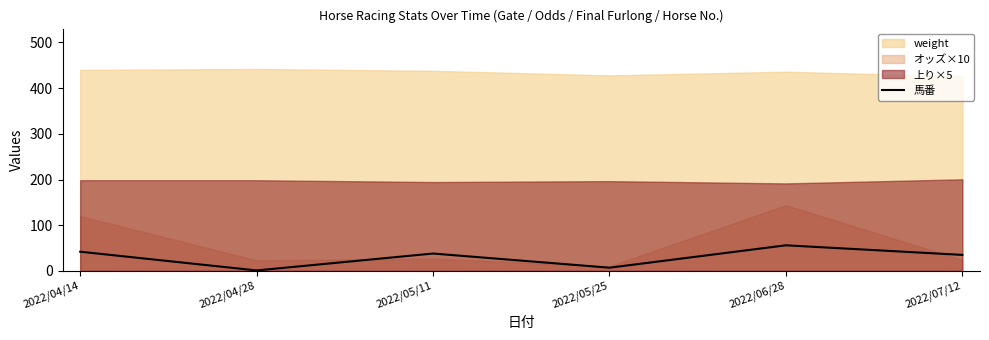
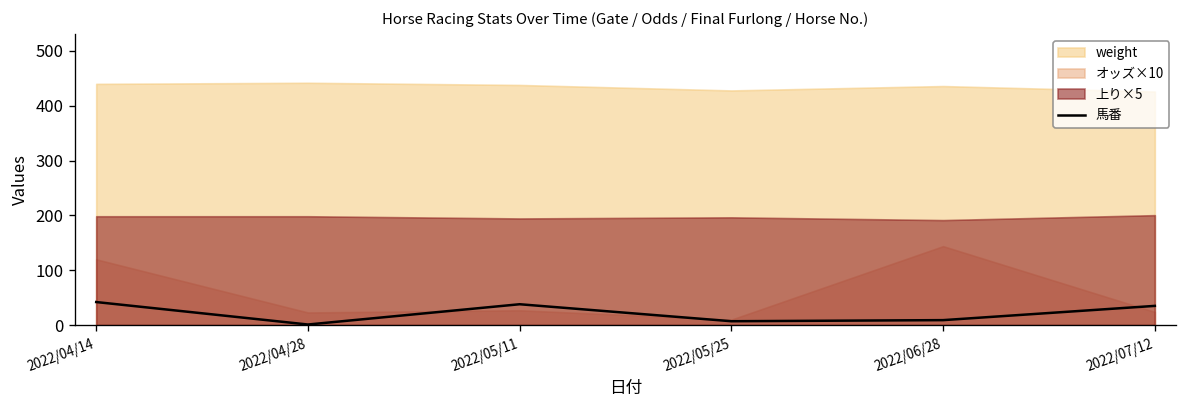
  {
    "馬番": {
      "2022/04/14": 40,
      "2022/04/28": 0,
      "2022/05/11": 40,
-     "2022/06/28": 60,
+     "2022/06/28": 10,
      "2022/07/12": 40
    },
    "上り×5": {
      "2022/04/14": 200,
      "2022/04/28": 200,
      "2022/05/11": 190,
      "2022/05/25": 200,
      "2022/06/28": 190,
      "2022/07/12": 200
    }
  }
